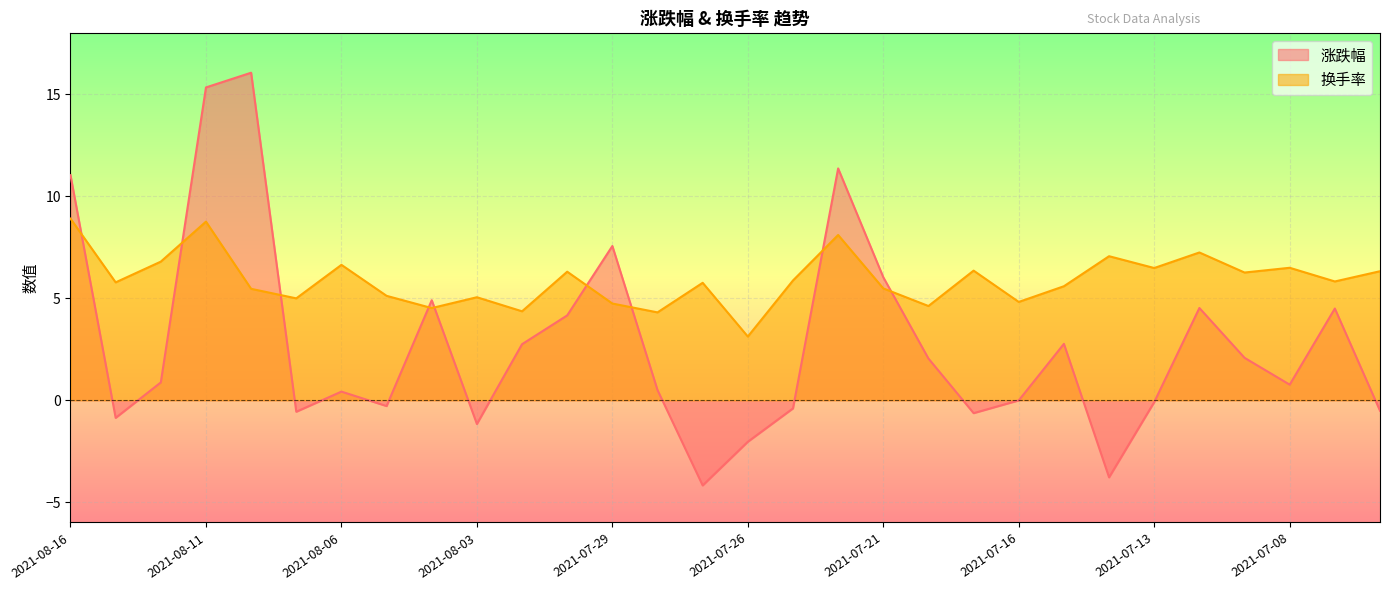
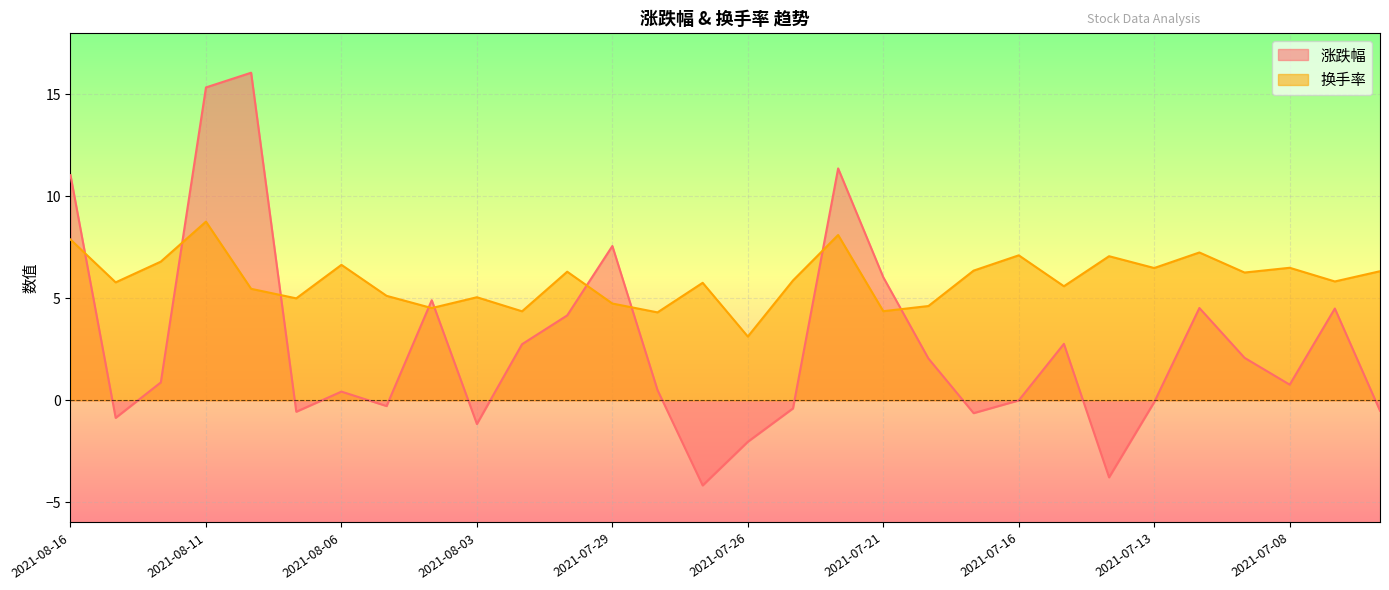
  {
    "换手率": {
-     "2021-08-16": 8.9,
+     "2021-08-16": 7.9,
      "2021-08-11": 8.8,
      "2021-08-06": 6.6,
      "2021-08-03": 5.1,
      "2021-07-29": 4.7,
      "2021-07-26": 3.1,
-     "2021-07-21": 5.5,
-     "2021-07-16": 4.8,
+     "2021-07-21": 4.4,
+     "2021-07-16": 7.1,
      "2021-07-13": 6.5,
      "2021-07-08": 6.5
    }
  }
